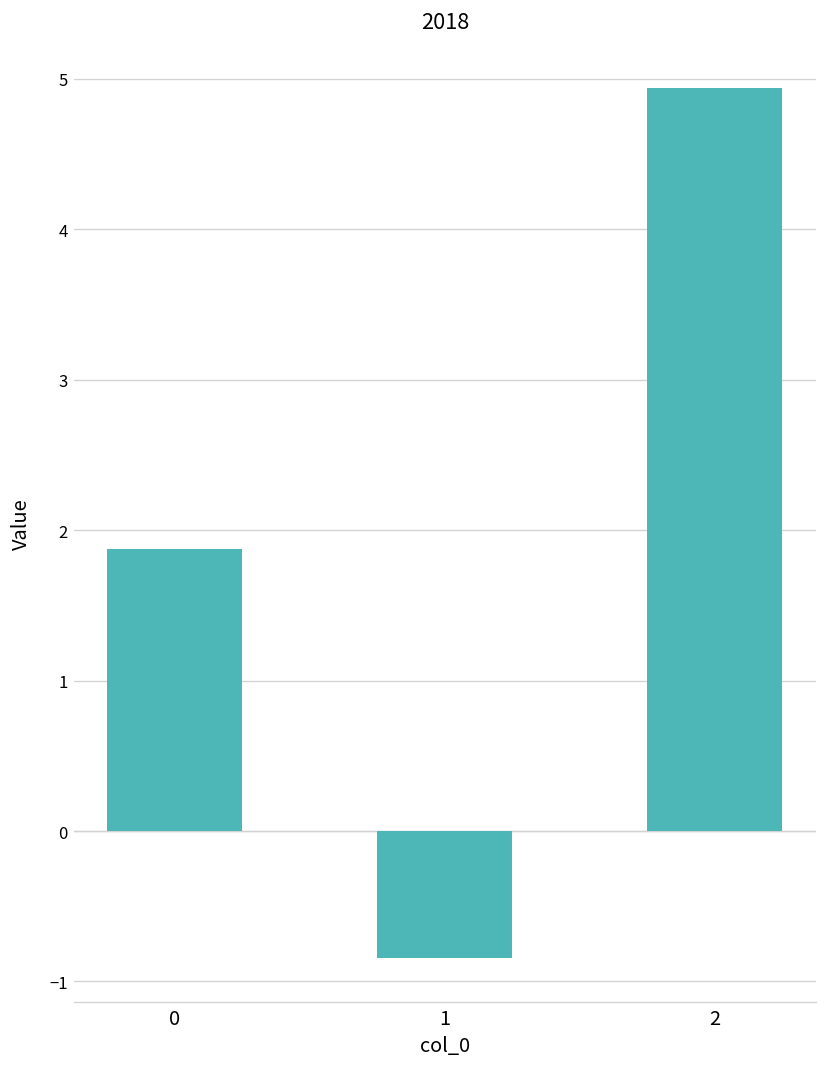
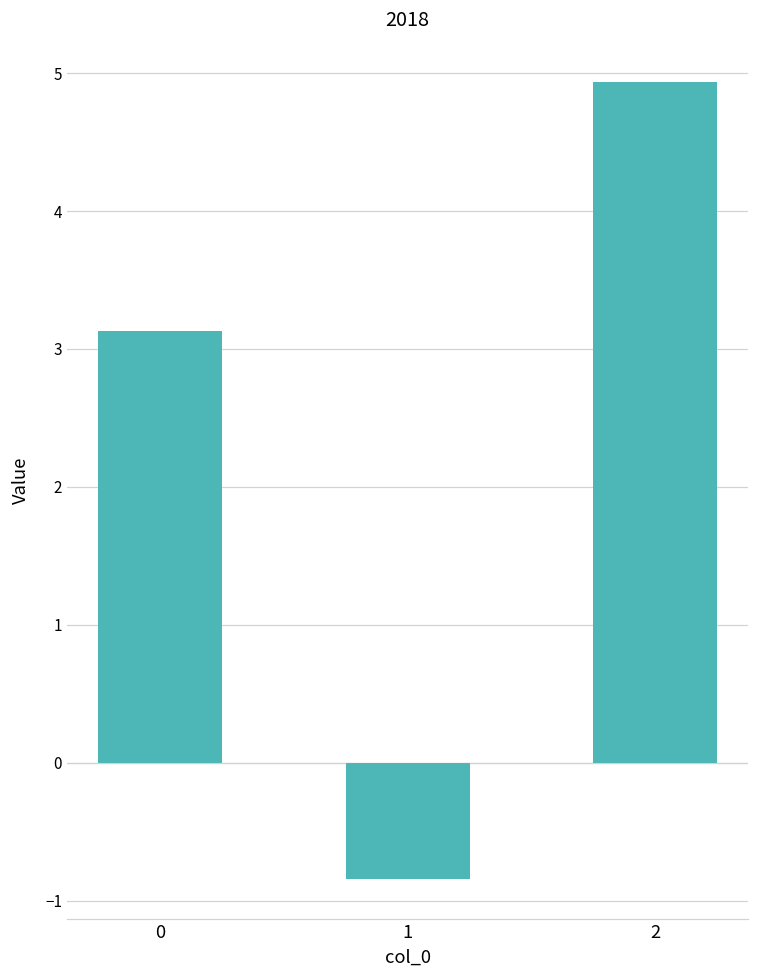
  {
-   "0": 1.87,
+   "0": 3.13,
    "1": -0.85,
    "2": 4.94
  }
